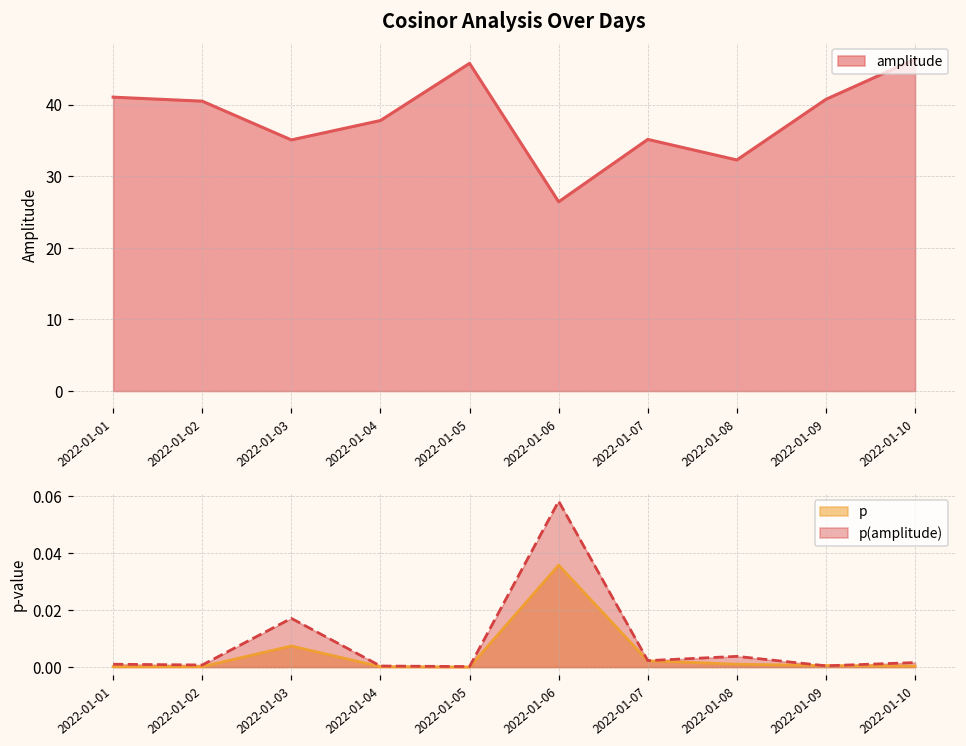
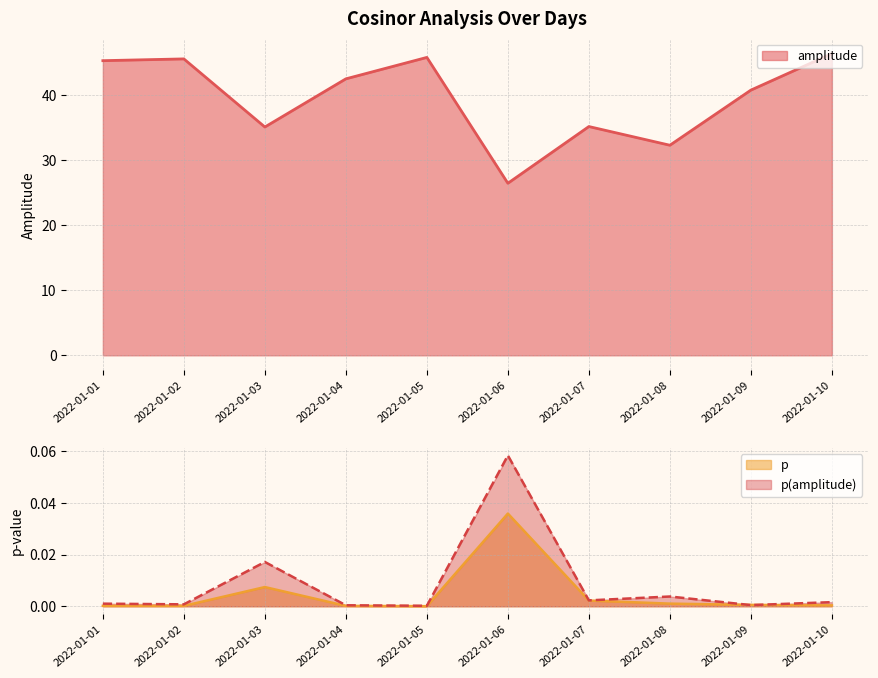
  {
    "Cosinor Analysis Over Days": {
-     "2022-01-01": 41,
-     "2022-01-02": 41,
+     "2022-01-01": 45,
+     "2022-01-02": 46,
      "2022-01-03": 35,
-     "2022-01-04": 38,
+     "2022-01-04": 42,
      "2022-01-05": 46,
      "2022-01-06": 26,
      "2022-01-07": 35,
      "2022-01-08": 32,
      "2022-01-09": 41
    }
  }
